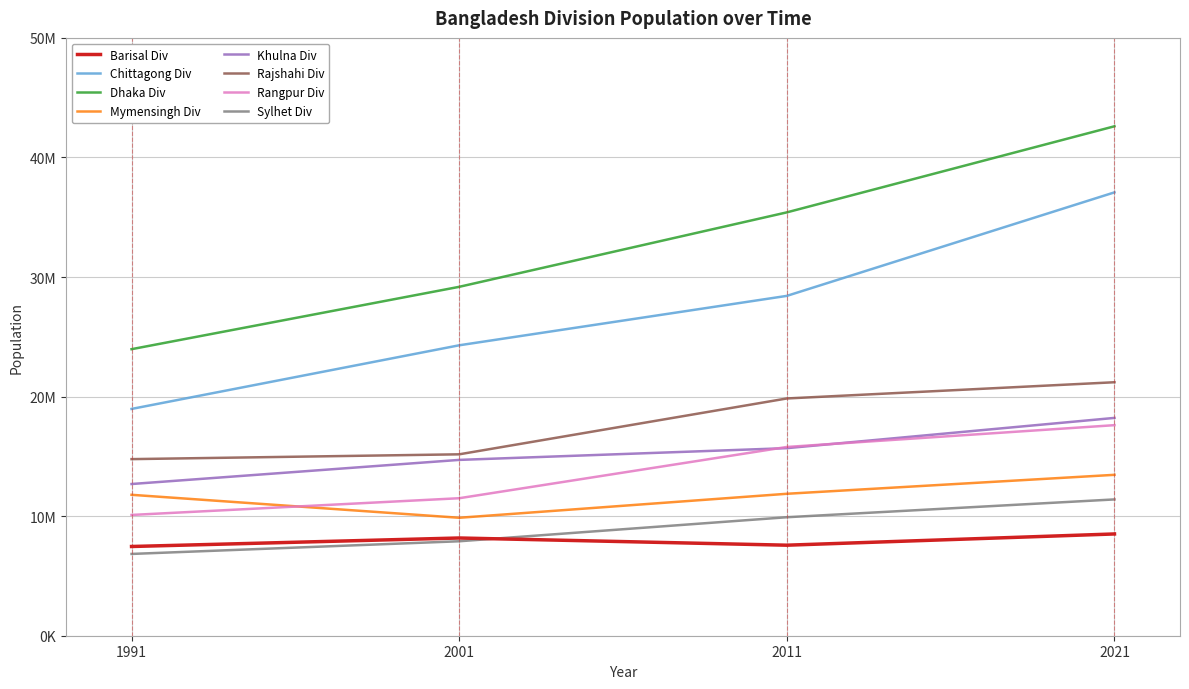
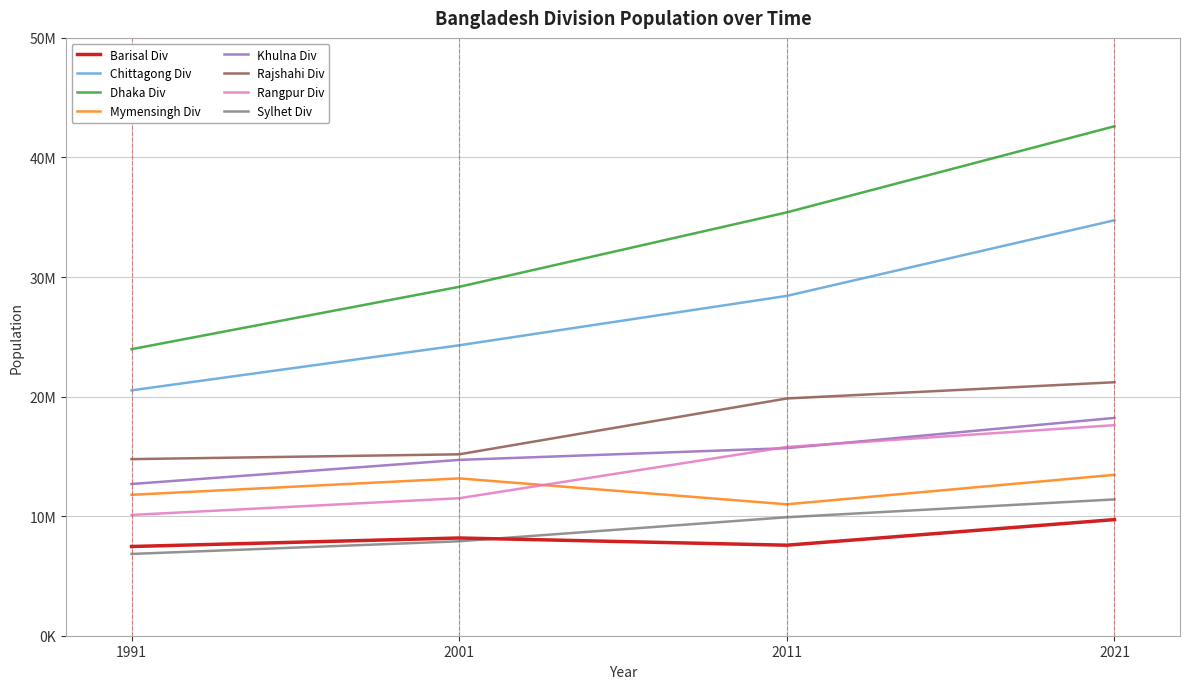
  {
    "Barisal Div": {
      "1991": 7500000,
      "2001": 8200000,
      "2011": 7600000,
-     "2021": 8500000
+     "2021": 9700000
    },
    "Chittagong Div": {
-     "1991": 19000000,
+     "1991": 20500000,
      "2001": 24300000,
      "2011": 28400000,
-     "2021": 37100000
+     "2021": 34700000
    },
    "Dhaka Div": {
      "1991": 24000000,
      "2001": 29200000,
      "2011": 35400000,
      "2021": 42600000
    },
    "Mymensingh Div": {
      "1991": 11800000,
-     "2001": 9900000,
-     "2011": 11900000,
+     "2001": 13200000,
+     "2011": 11000000,
      "2021": 13500000
    },
    "Khulna Div": {
      "1991": 12700000,
      "2001": 14700000,
      "2021": 18200000
    },
    "Rajshahi Div": {
      "1991": 14800000,
      "2001": 15200000,
      "2011": 19800000,
      "2021": 21200000
    },
    "Rangpur Div": {
      "1991": 10100000,
      "2001": 11500000,
      "2021": 17600000
    },
    "Sylhet Div": {
      "1991": 6800000,
      "2001": 7900000,
      "2011": 9900000,
      "2021": 11400000
    }
  }
